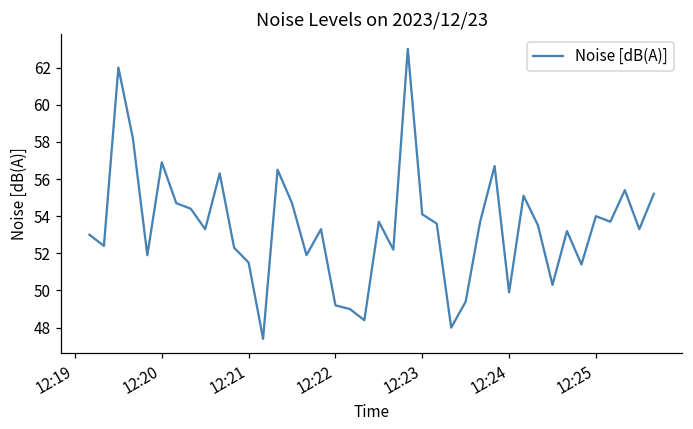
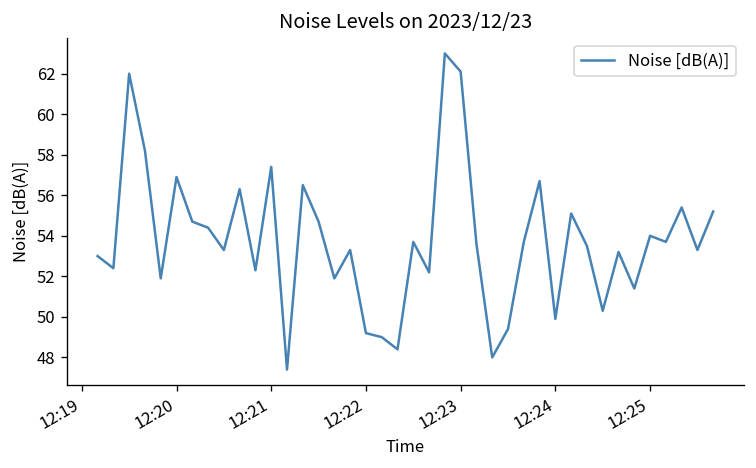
  {
    "12:20": 56.9,
-   "12:21": 51.5,
+   "12:21": 57.4,
    "12:22": 49.2,
-   "12:23": 54.1,
+   "12:23": 62.1,
    "12:24": 49.9,
    "12:25": 54.0
  }
